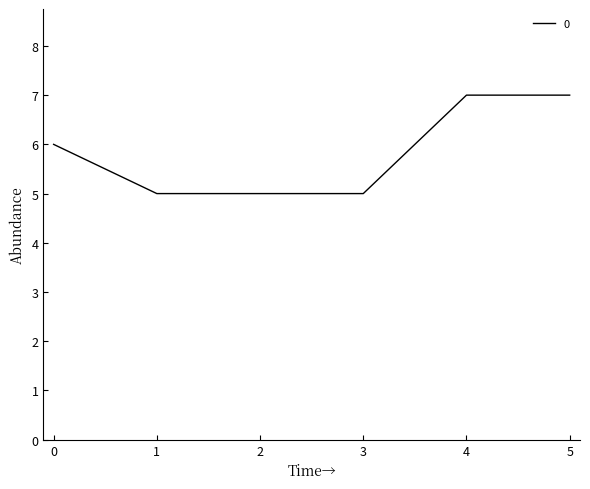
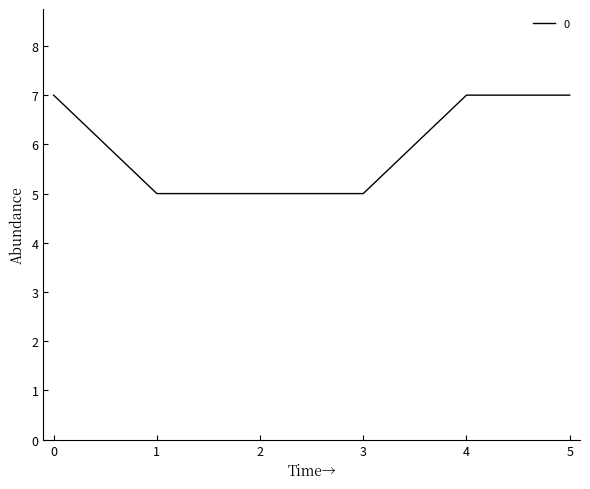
  {
-   "0": 6,
+   "0": 7,
    "1": 5,
    "2": 5,
    "3": 5,
    "4": 7,
    "5": 7
  }
